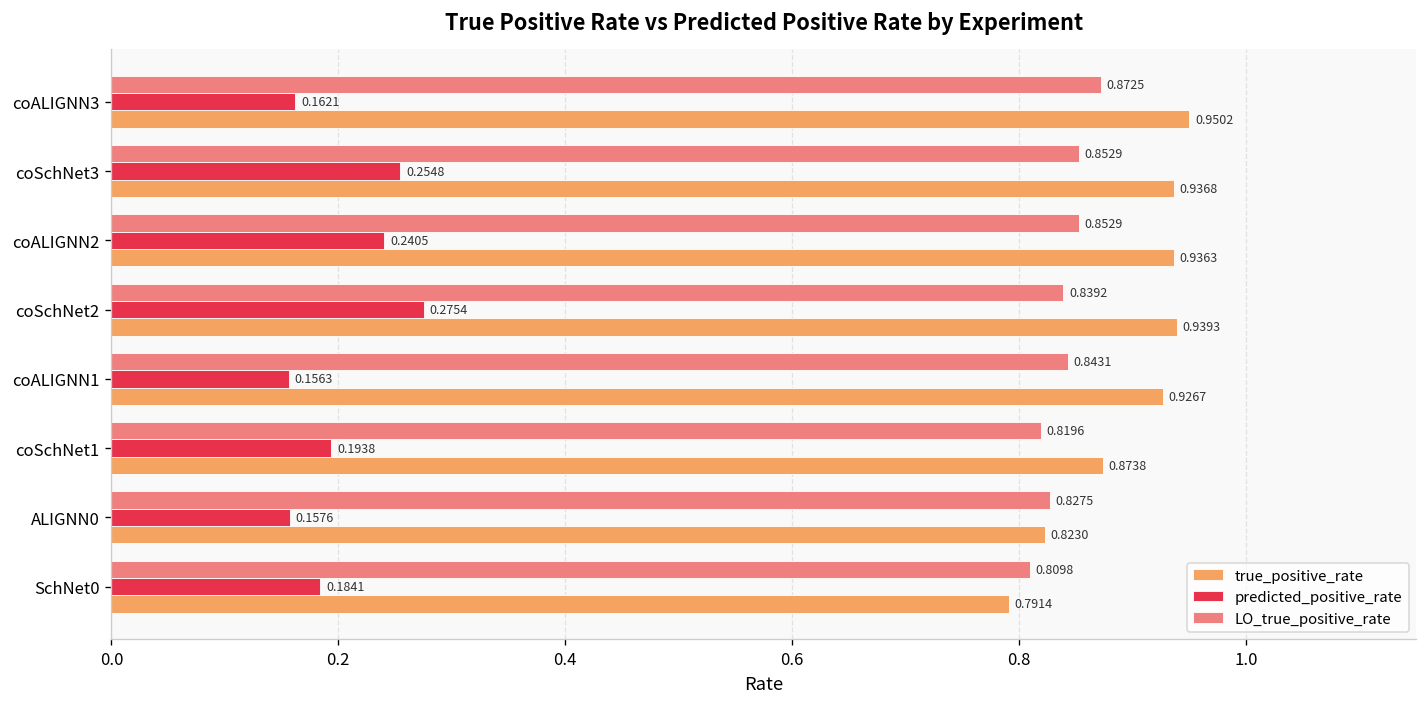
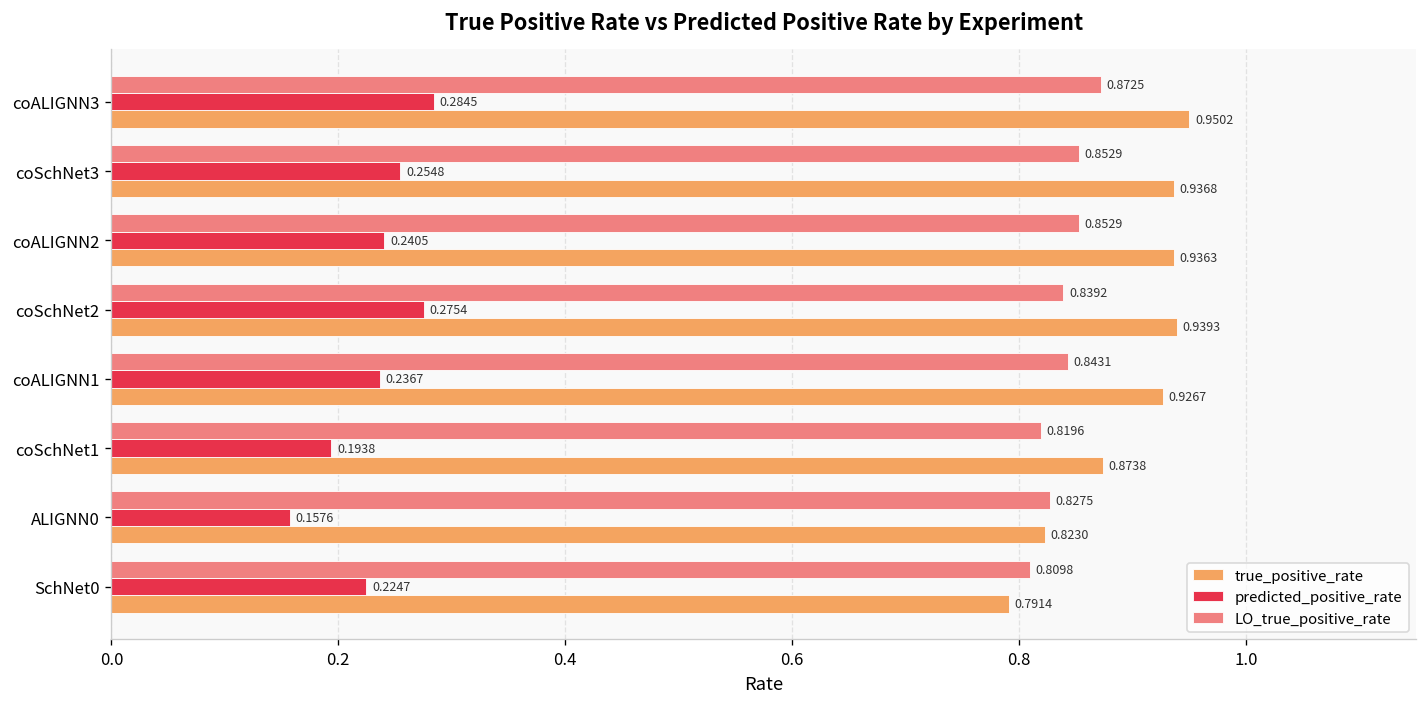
  {
    "predicted_positive_rate": {
-     "coALIGNN3": 0.1621,
+     "coALIGNN3": 0.2845,
      "coSchNet3": 0.2548,
      "coALIGNN2": 0.2405,
      "coSchNet2": 0.2754,
-     "coALIGNN1": 0.1563,
+     "coALIGNN1": 0.2367,
      "coSchNet1": 0.1938,
      "ALIGNN0": 0.1576,
-     "SchNet0": 0.1841
+     "SchNet0": 0.2247
    }
  }
